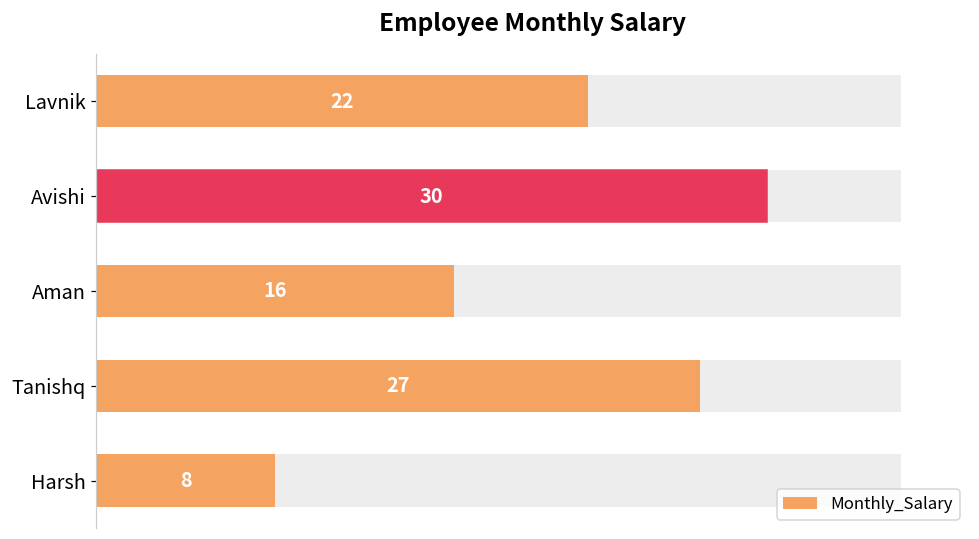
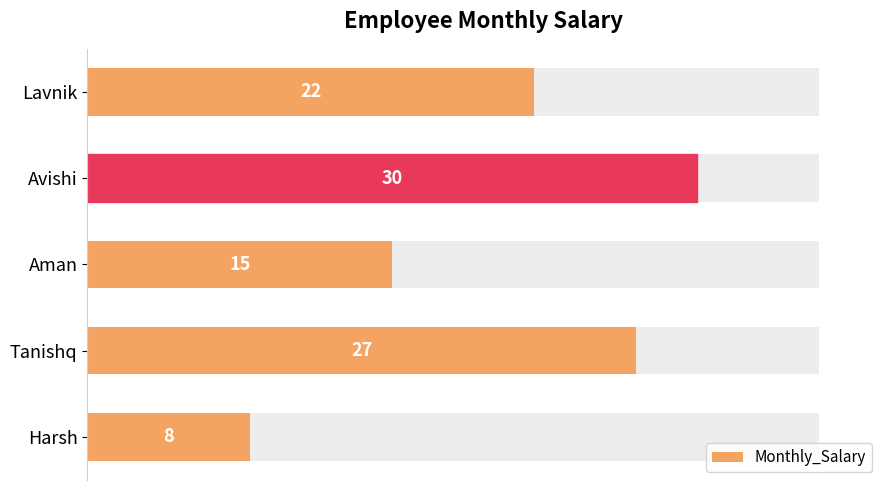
  {
    "Monthly_Salary": {
-     "Aman": 16
+     "Aman": 15
    }
  }
